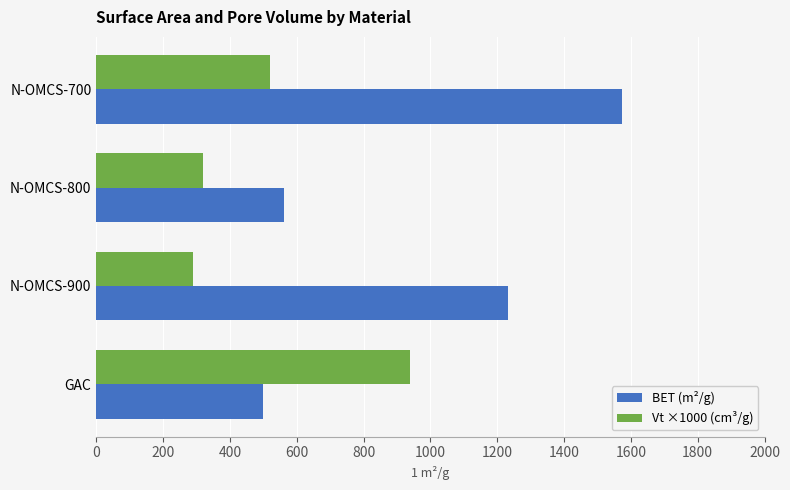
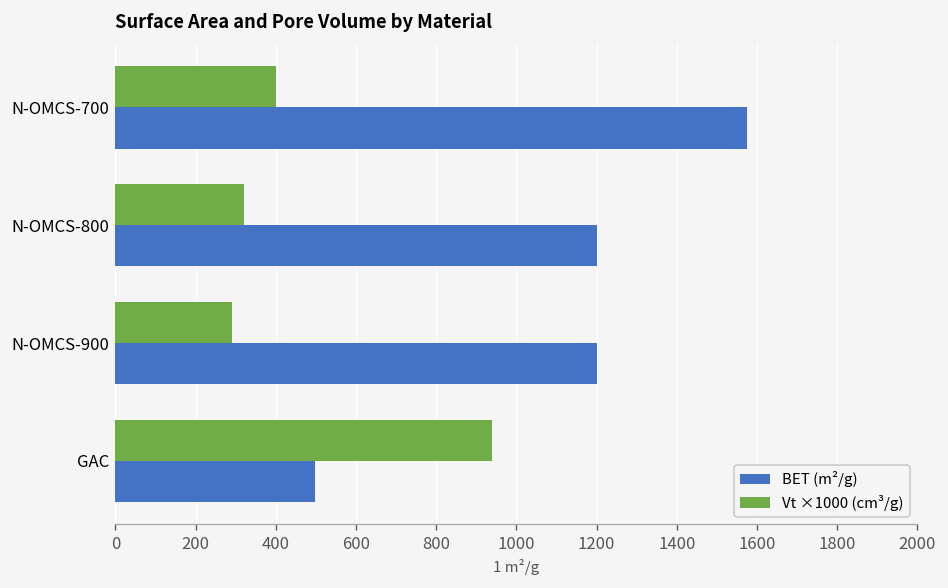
  {
    "BET (m²/g)": {
      "N-OMCS-700": 1580,
-     "N-OMCS-800": 560,
-     "N-OMCS-900": 1230,
+     "N-OMCS-800": 1200,
+     "N-OMCS-900": 1200,
      "GAC": 500
    },
    "Vt ×1000 (cm³/g)": {
-     "N-OMCS-700": 520,
+     "N-OMCS-700": 400,
      "N-OMCS-800": 320,
      "N-OMCS-900": 290,
      "GAC": 940
    }
  }
